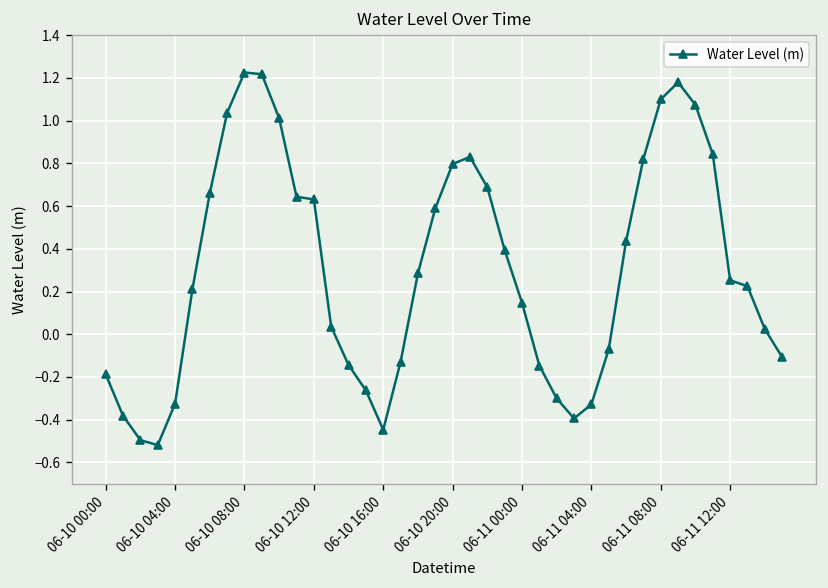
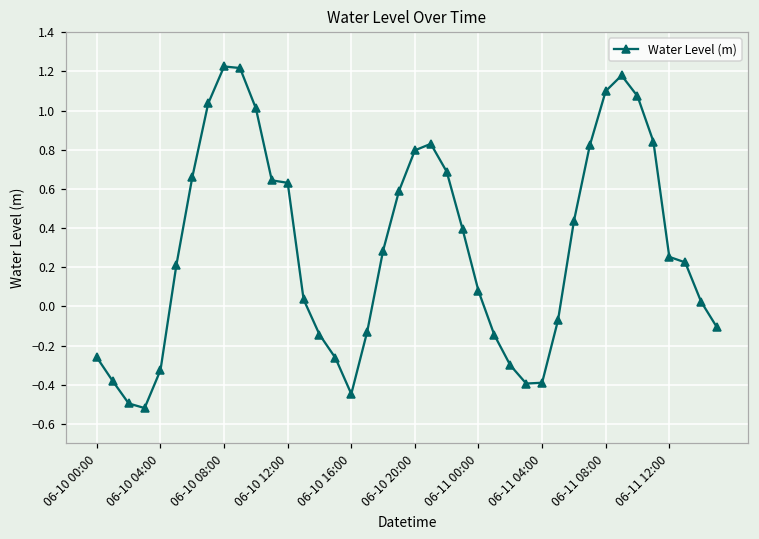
  {
-   "06-10 00:00": -0.19,
+   "06-10 00:00": -0.26,
    "06-10 04:00": -0.33,
    "06-10 08:00": 1.23,
    "06-10 12:00": 0.63,
    "06-10 16:00": -0.45,
    "06-10 20:00": 0.80,
-   "06-11 00:00": 0.15,
-   "06-11 04:00": -0.33,
+   "06-11 00:00": 0.08,
+   "06-11 04:00": -0.39,
    "06-11 08:00": 1.10,
    "06-11 12:00": 0.25
  }
